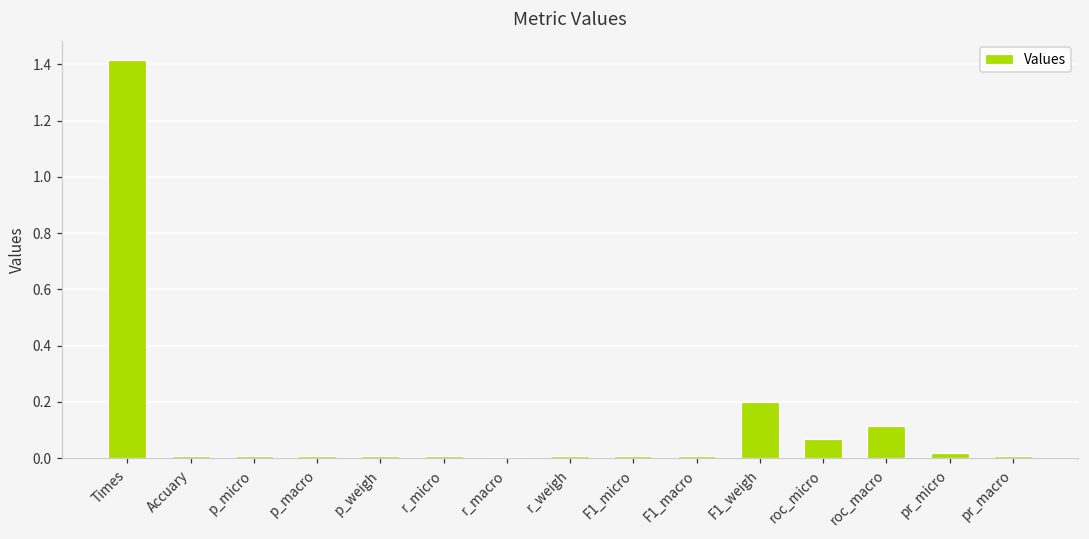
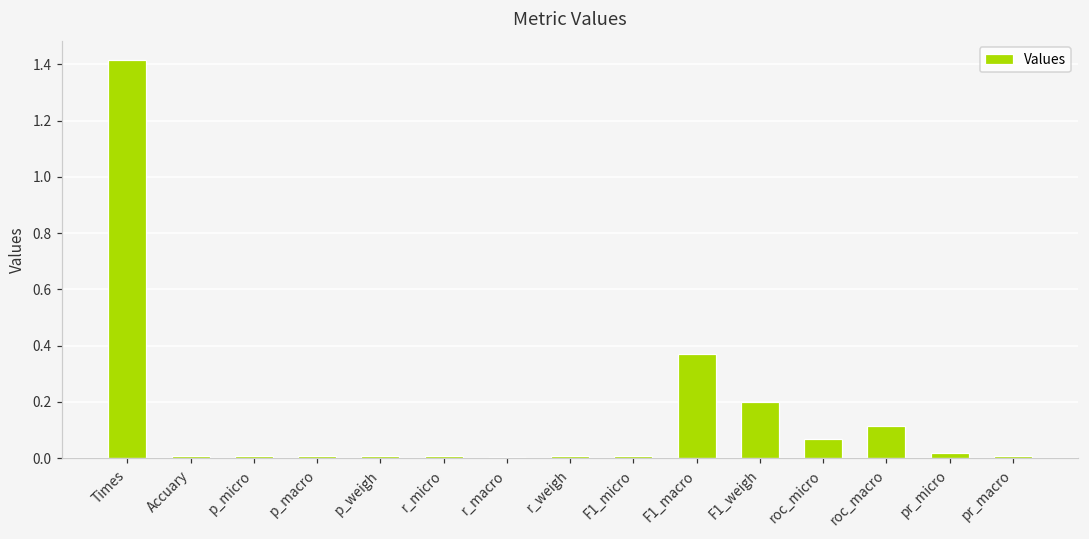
  {
    "Times": 1.41,
-   "F1_macro": 0.01,
+   "F1_macro": 0.37,
    "F1_weigh": 0.20,
    "roc_micro": 0.07,
    "roc_macro": 0.12,
    "pr_micro": 0.02
  }
